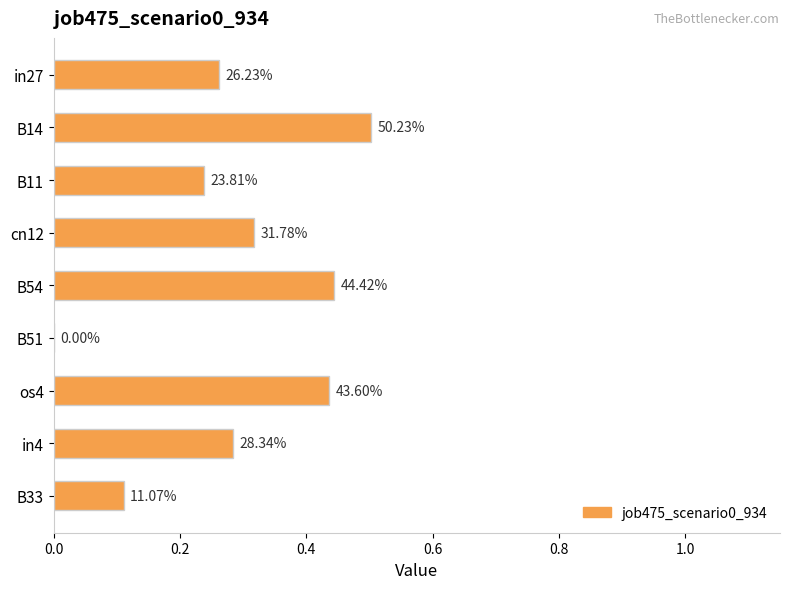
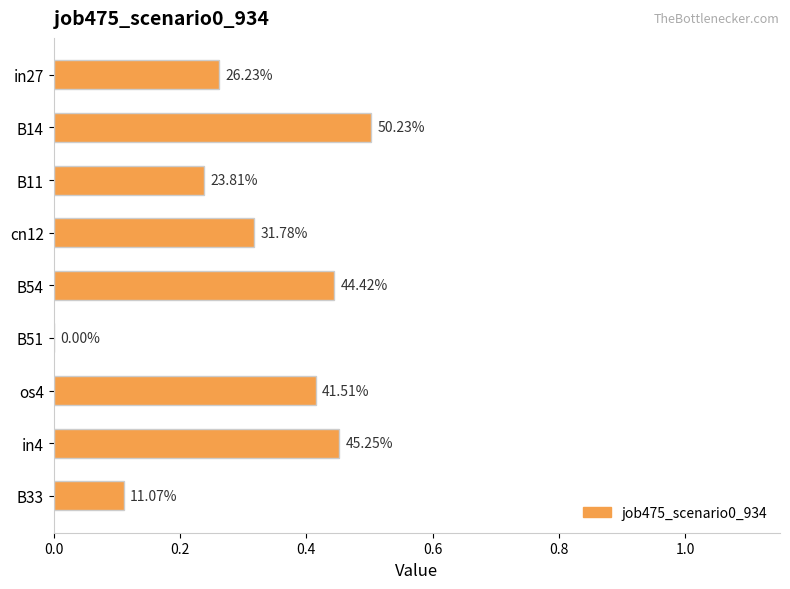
  {
    "in27": "26.23%",
    "B14": "50.23%",
    "B11": "23.81%",
    "cn12": "31.78%",
    "B54": "44.42%",
    "B51": "0.00%",
-   "os4": "43.60%",
-   "in4": "28.34%",
+   "os4": "41.51%",
+   "in4": "45.25%",
    "B33": "11.07%"
  }
